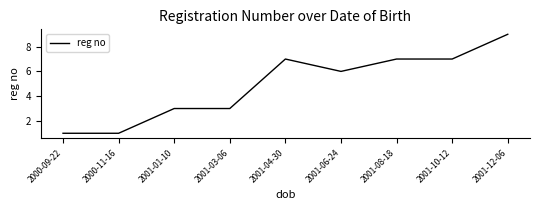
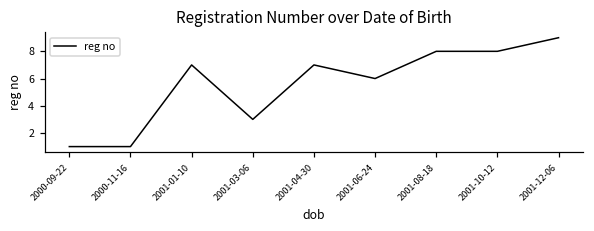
  {
    "2000-09-22": 1,
    "2000-11-16": 1,
-   "2001-01-10": 3,
+   "2001-01-10": 7,
    "2001-03-06": 3,
    "2001-04-30": 7,
    "2001-06-24": 6,
-   "2001-08-18": 7,
-   "2001-10-12": 7,
+   "2001-08-18": 8,
+   "2001-10-12": 8,
    "2001-12-06": 9
  }
